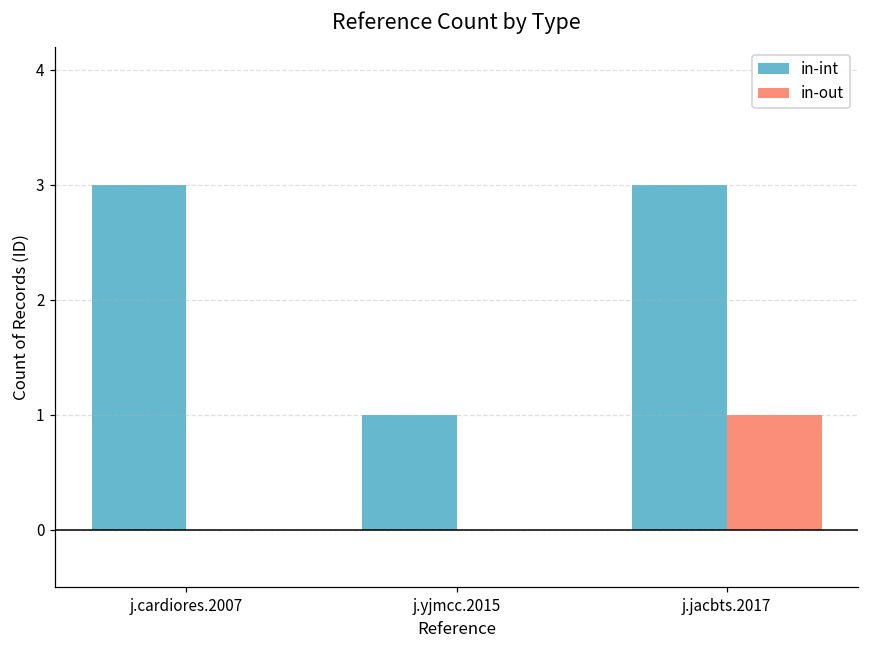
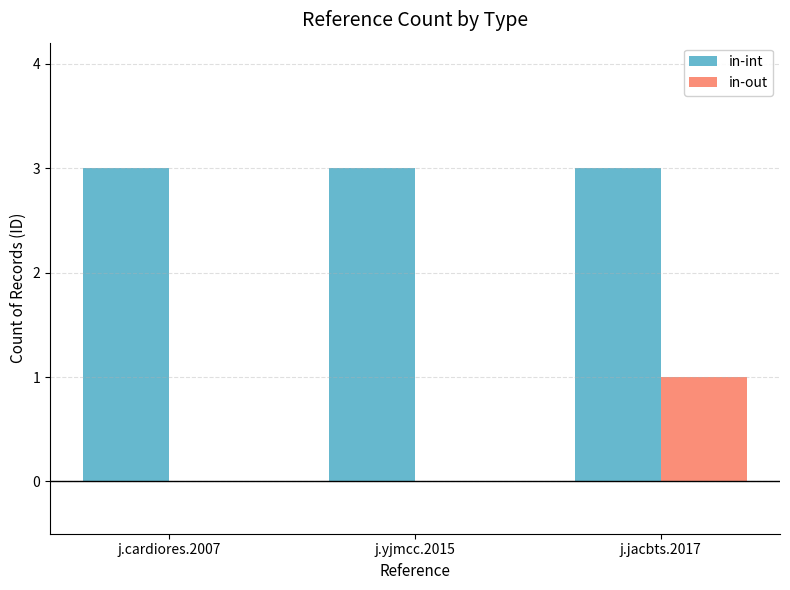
  {
    "in-int": {
      "j.cardiores.2007": 3,
-     "j.yjmcc.2015": 1,
+     "j.yjmcc.2015": 3,
      "j.jacbts.2017": 3
    },
    "in-out": {
      "j.cardiores.2007": 0,
      "j.yjmcc.2015": 0,
      "j.jacbts.2017": 1
    }
  }
